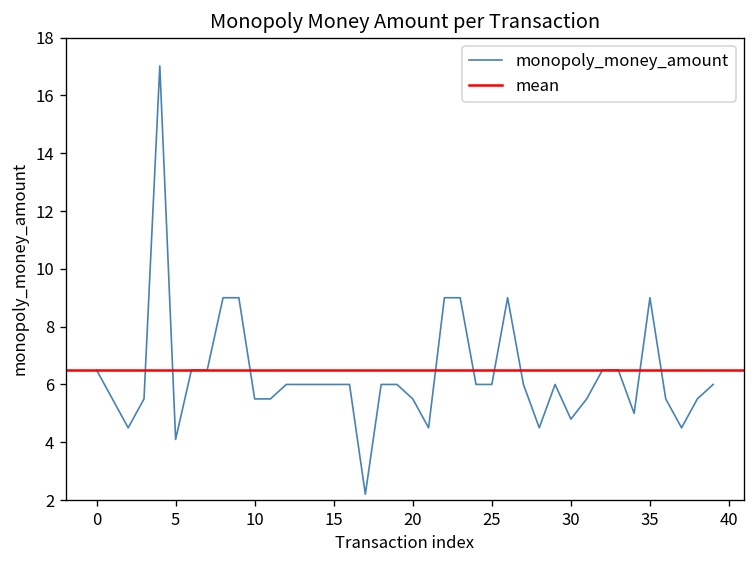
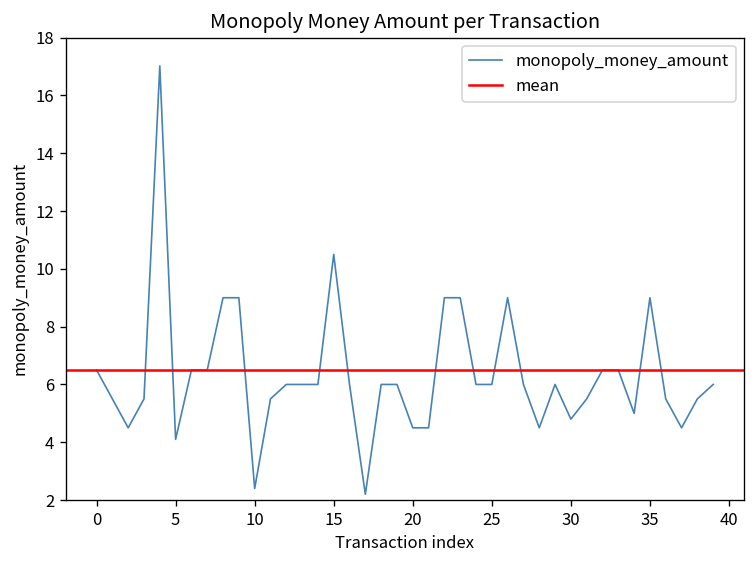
  {
    "0": 6.5,
    "5": 4.1,
-   "10": 5.5,
-   "15": 6.0,
-   "20": 5.5,
+   "10": 2.4,
+   "15": 10.5,
+   "20": 4.5,
    "25": 6.0,
    "30": 4.8,
    "35": 9.0
  }
